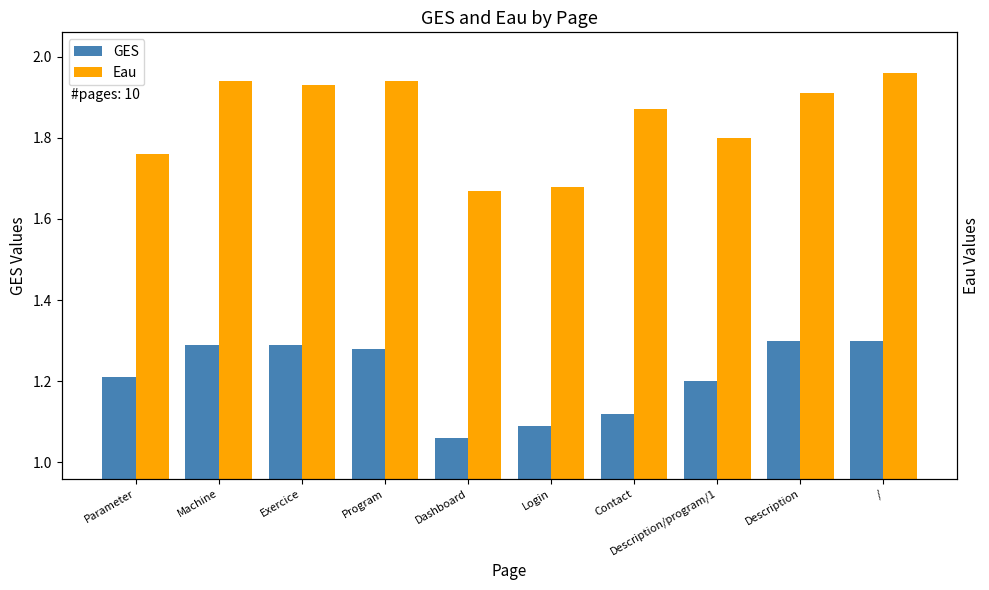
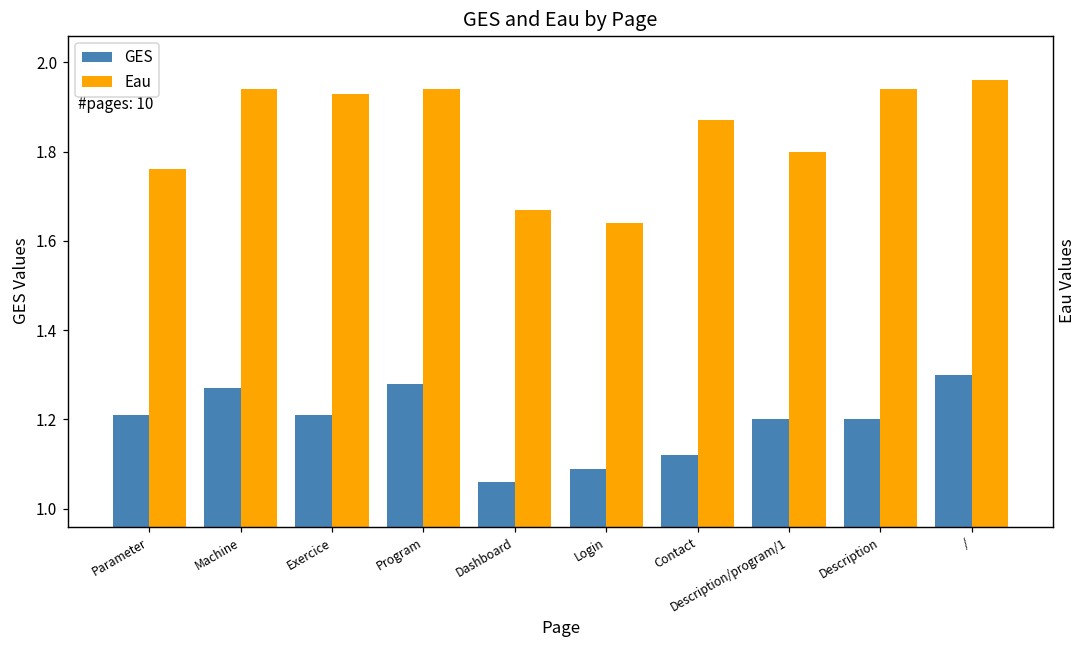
  {
    "GES": {
      "Parameter": 1.21,
-     "Machine": 1.29,
-     "Exercice": 1.29,
+     "Machine": 1.27,
+     "Exercice": 1.21,
      "Program": 1.28,
      "Dashboard": 1.06,
      "Login": 1.09,
      "Contact": 1.12,
      "Description/program/1": 1.20,
-     "Description": 1.3,
+     "Description": 1.2,
      "/": 1.30
    },
    "Eau": {
      "Parameter": 1.76,
      "Machine": 1.94,
      "Exercice": 1.93,
      "Program": 1.94,
      "Dashboard": 1.67,
-     "Login": 1.68,
+     "Login": 1.64,
      "Contact": 1.87,
      "Description/program/1": 1.80,
-     "Description": 1.91,
+     "Description": 1.94,
      "/": 1.96
    }
  }
